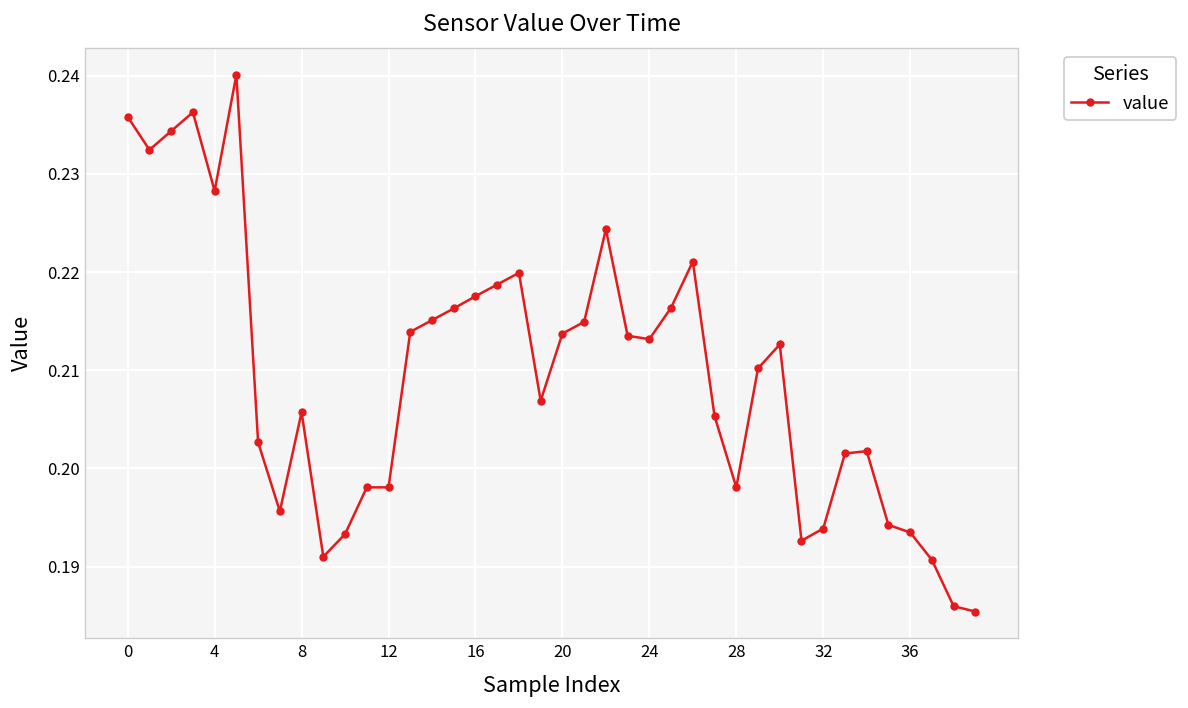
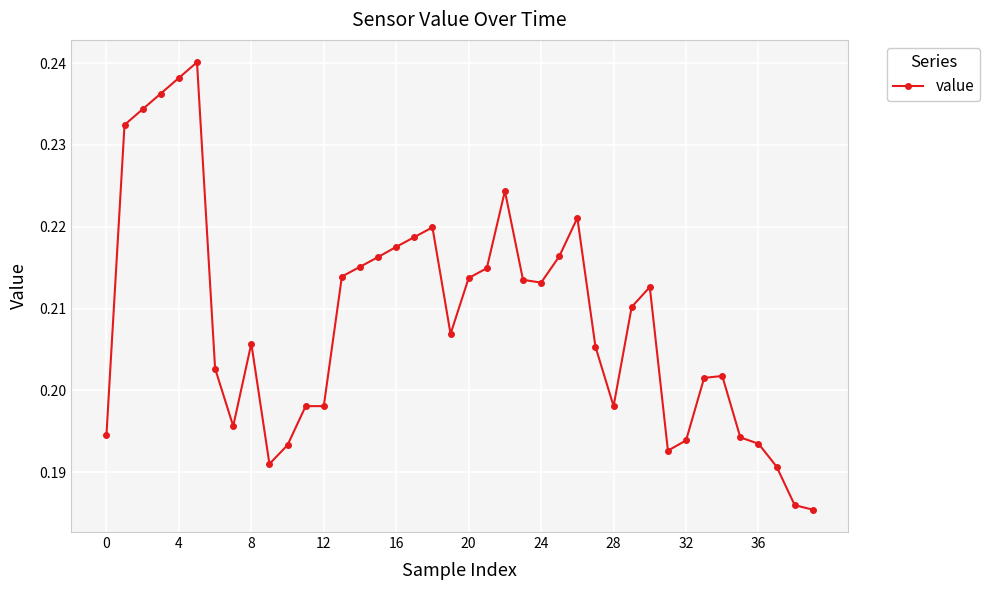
  {
-   "0": 0.236,
-   "4": 0.228,
+   "0": 0.194,
+   "4": 0.238,
    "8": 0.206,
    "12": 0.198,
    "16": 0.218,
    "20": 0.214,
    "24": 0.213,
    "28": 0.198,
    "32": 0.194,
    "36": 0.193
  }
